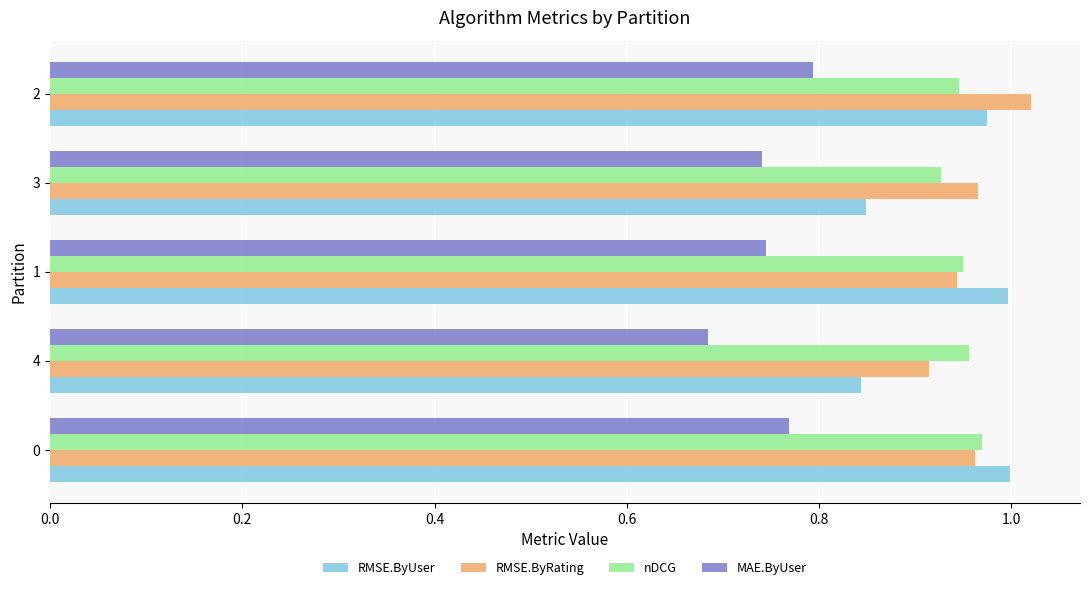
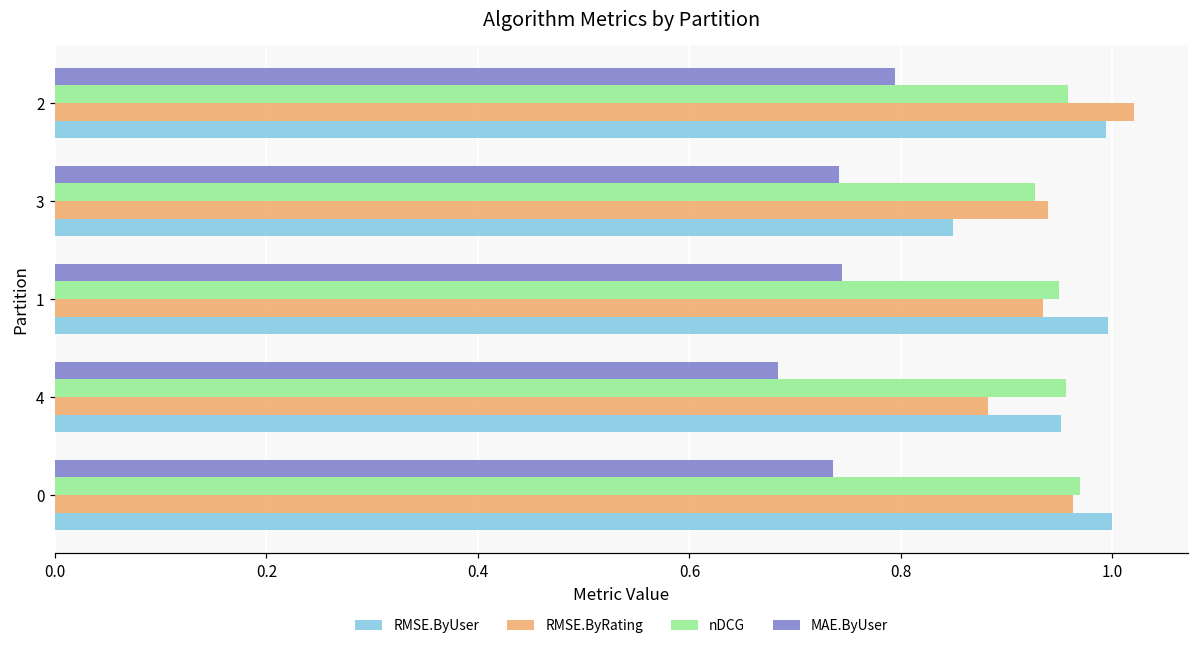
  {
    "RMSE.ByUser": {
-     "2": 0.98,
+     "2": 0.99,
      "3": 0.85,
      "1": 1.00,
-     "4": 0.84,
+     "4": 0.95,
      "0": 1.00
    },
    "RMSE.ByRating": {
      "2": 1.02,
-     "3": 0.97,
-     "1": 0.94,
-     "4": 0.91,
+     "3": 0.94,
+     "1": 0.93,
+     "4": 0.88,
      "0": 0.96
    },
    "nDCG": {
-     "2": 0.95,
+     "2": 0.96,
      "3": 0.93,
      "1": 0.95,
      "4": 0.96,
      "0": 0.97
    },
    "MAE.ByUser": {
      "2": 0.79,
      "3": 0.74,
      "1": 0.74,
      "4": 0.68,
-     "0": 0.77
+     "0": 0.74
    }
  }
